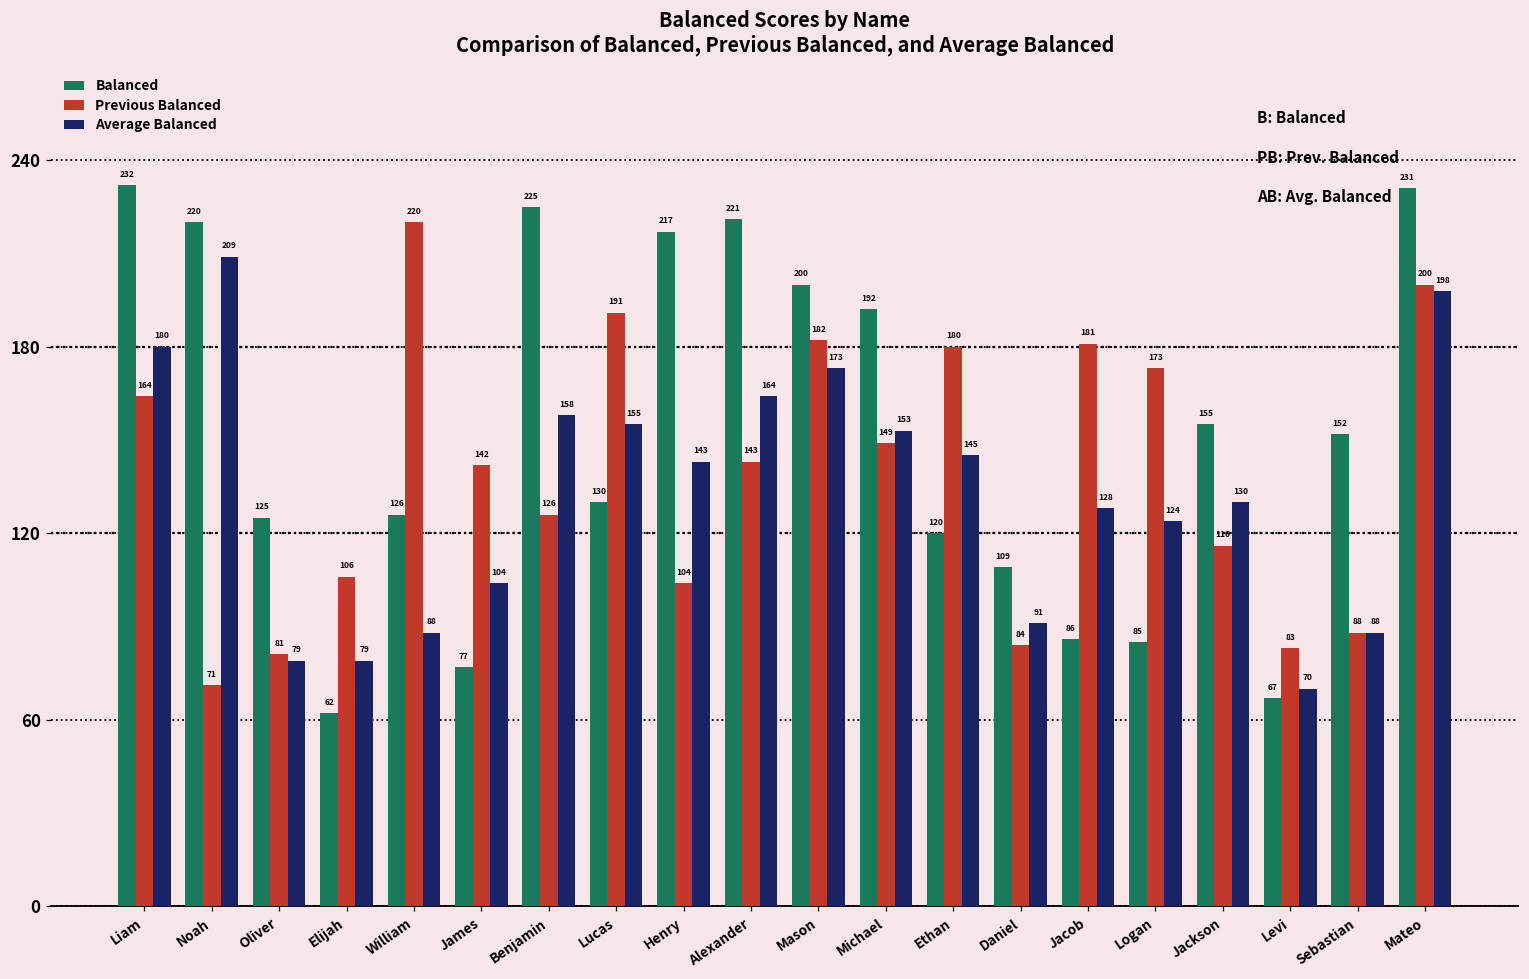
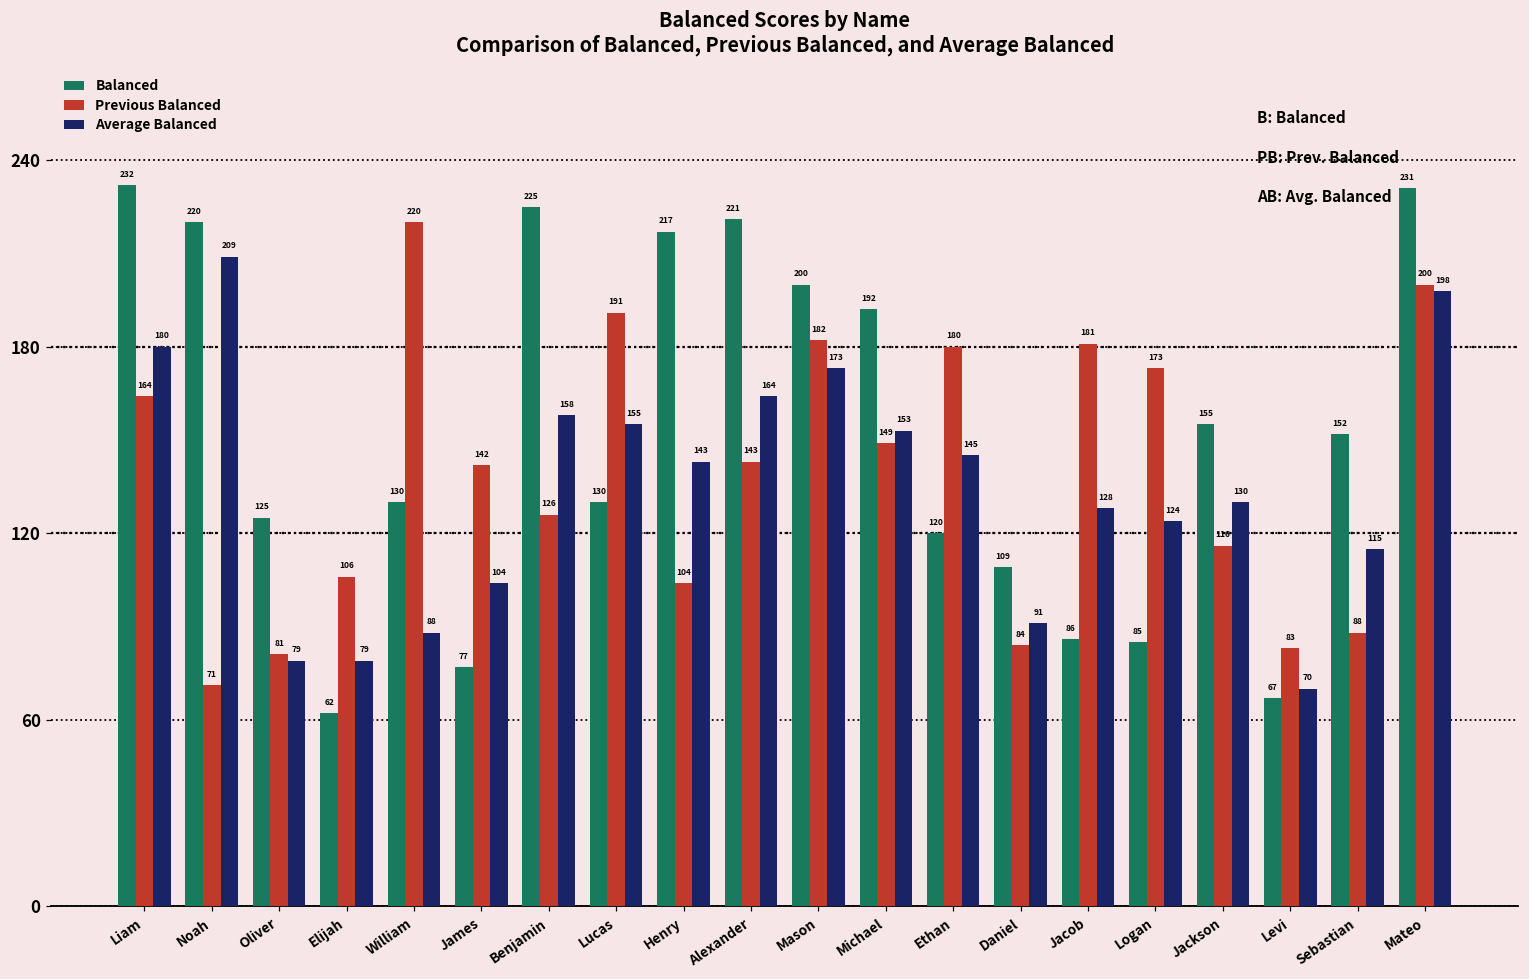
  {
    "Balanced": {
      "Liam": 232,
      "Noah": 220,
      "Oliver": 125,
      "Elijah": 62,
-     "William": 126,
+     "William": 130,
      "James": 77,
      "Benjamin": 225,
      "Lucas": 130,
      "Henry": 217,
      "Alexander": 221,
      "Mason": 200,
      "Michael": 192,
      "Ethan": 120,
      "Daniel": 109,
      "Jacob": 86,
      "Logan": 85,
      "Jackson": 155,
      "Levi": 67,
      "Sebastian": 152,
      "Mateo": 231
    },
    "Previous Balanced": {
      "Liam": 164,
      "Noah": 71,
      "Oliver": 81,
      "Elijah": 106,
      "William": 220,
      "James": 142,
      "Benjamin": 126,
      "Lucas": 191,
      "Henry": 104,
      "Alexander": 143,
      "Mason": 182,
      "Michael": 149,
      "Ethan": 180,
      "Daniel": 84,
      "Jacob": 181,
      "Logan": 173,
      "Jackson": 116,
      "Levi": 83,
      "Sebastian": 88,
      "Mateo": 200
    },
    "Average Balanced": {
      "Liam": 180,
      "Noah": 209,
      "Oliver": 79,
      "Elijah": 79,
      "William": 88,
      "James": 104,
      "Benjamin": 158,
      "Lucas": 155,
      "Henry": 143,
      "Alexander": 164,
      "Mason": 173,
      "Michael": 153,
      "Ethan": 145,
      "Daniel": 91,
      "Jacob": 128,
      "Logan": 124,
      "Jackson": 130,
      "Levi": 70,
-     "Sebastian": 88,
+     "Sebastian": 115,
      "Mateo": 198
    }
  }
